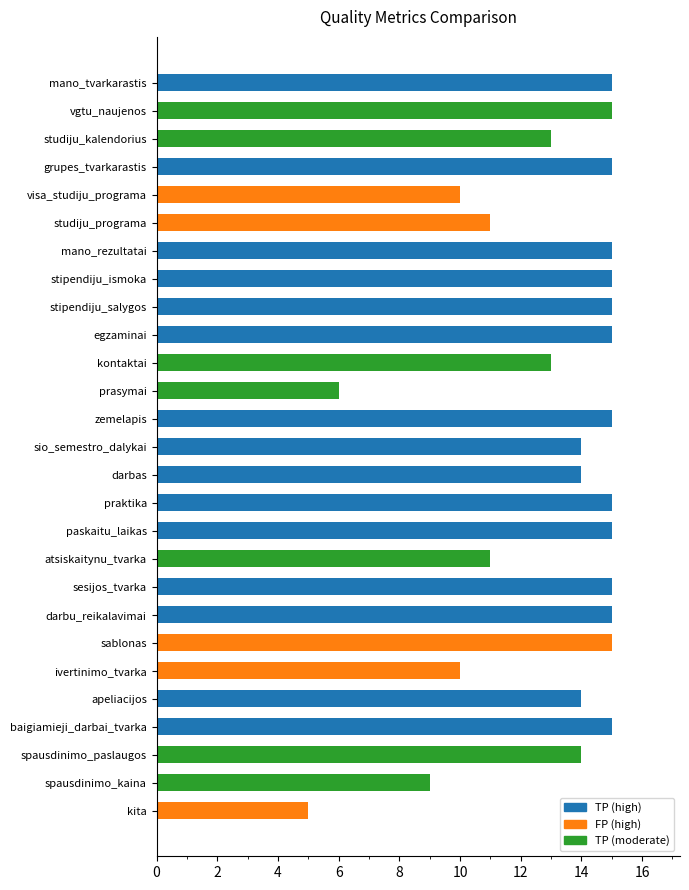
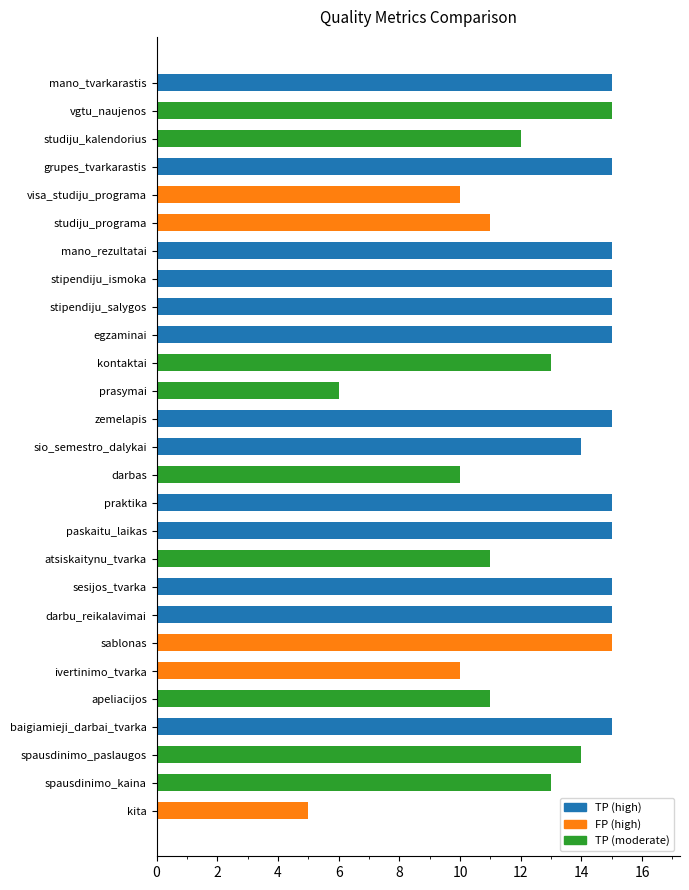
  {
    "mano_tvarkarastis": 15,
    "vgtu_naujenos": 15,
-   "studiju_kalendorius": 13,
+   "studiju_kalendorius": 12,
    "grupes_tvarkarastis": 15,
    "visa_studiju_programa": 10,
    "studiju_programa": 11,
    "mano_rezultatai": 15,
    "stipendiju_ismoka": 15,
    "stipendiju_salygos": 15,
    "egzaminai": 15,
    "kontaktai": 13,
    "prasymai": 6,
    "zemelapis": 15,
    "sio_semestro_dalykai": 14,
-   "darbas": 14,
+   "darbas": 10,
    "praktika": 15,
    "paskaitu_laikas": 15,
    "atsiskaitynu_tvarka": 11,
    "sesijos_tvarka": 15,
    "darbu_reikalavimai": 15,
    "sablonas": 15,
    "ivertinimo_tvarka": 10,
-   "apeliacijos": 14,
+   "apeliacijos": 11,
    "baigiamieji_darbai_tvarka": 15,
    "spausdinimo_paslaugos": 14,
-   "spausdinimo_kaina": 9,
+   "spausdinimo_kaina": 13,
    "kita": 5
  }
